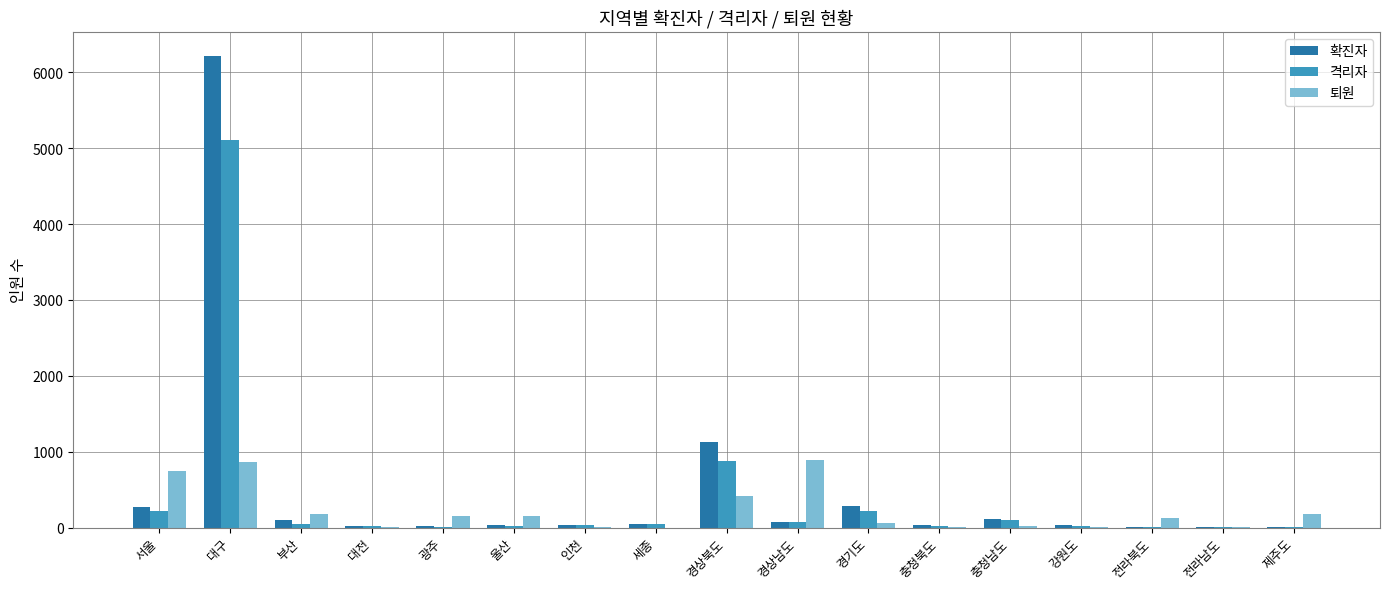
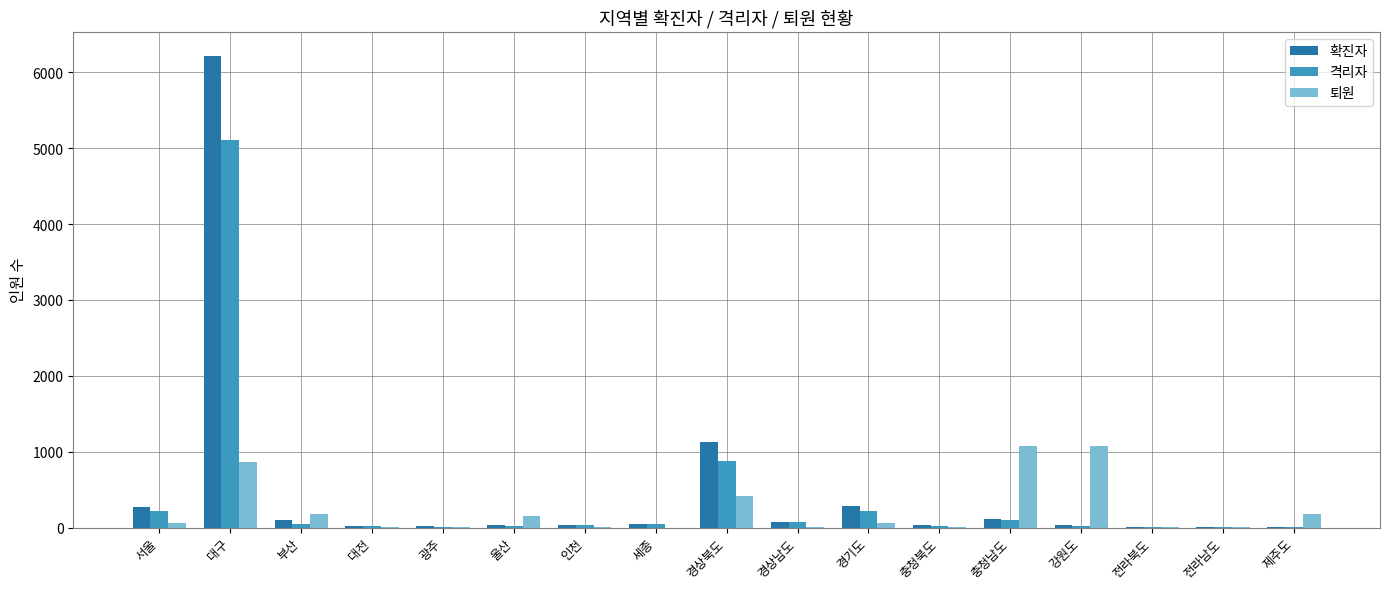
  {
    "퇴원": {
-     "서울": 800,
+     "서울": 100,
      "대구": 900,
      "부산": 200,
-     "광주": 200,
+     "광주": 0,
      "울산": 200,
      "세종": 0,
      "경상북도": 400,
-     "경상남도": 900,
+     "경상남도": 0,
      "경기도": 100,
-     "충청남도": 0,
-     "강원도": 0,
-     "전라북도": 100,
+     "충청남도": 1100,
+     "강원도": 1100,
+     "전라북도": 0,
      "제주도": 200
    }
  }
